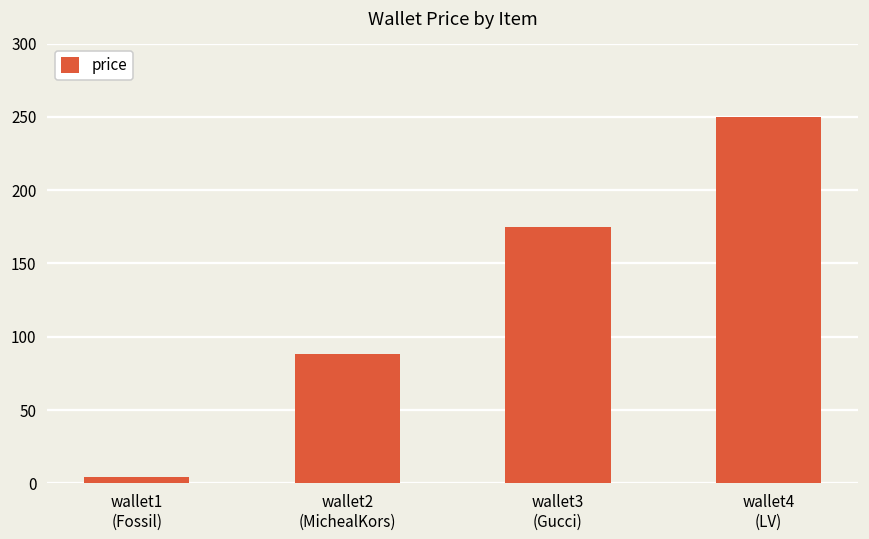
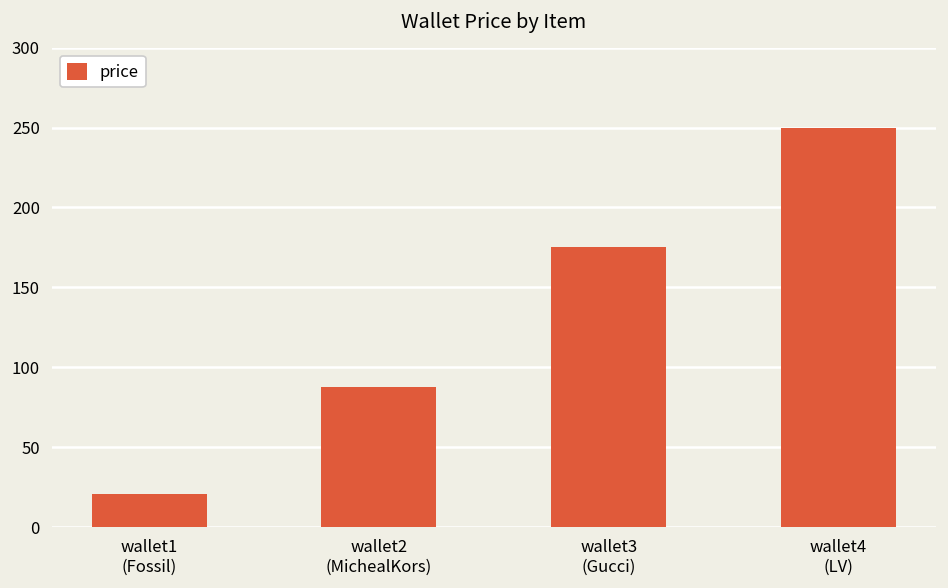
  {
-   "wallet1 (Fossil)": 4,
+   "wallet1 (Fossil)": 21,
    "wallet2 (MichealKors)": 88,
    "wallet3 (Gucci)": 175,
    "wallet4 (LV)": 250
  }
